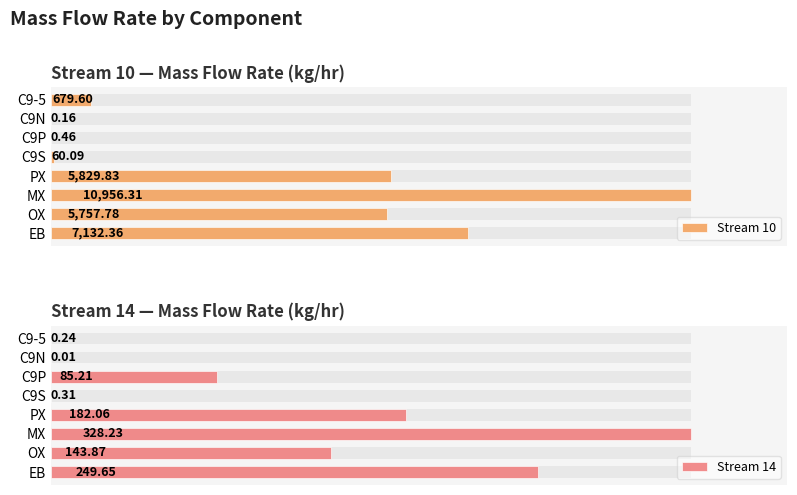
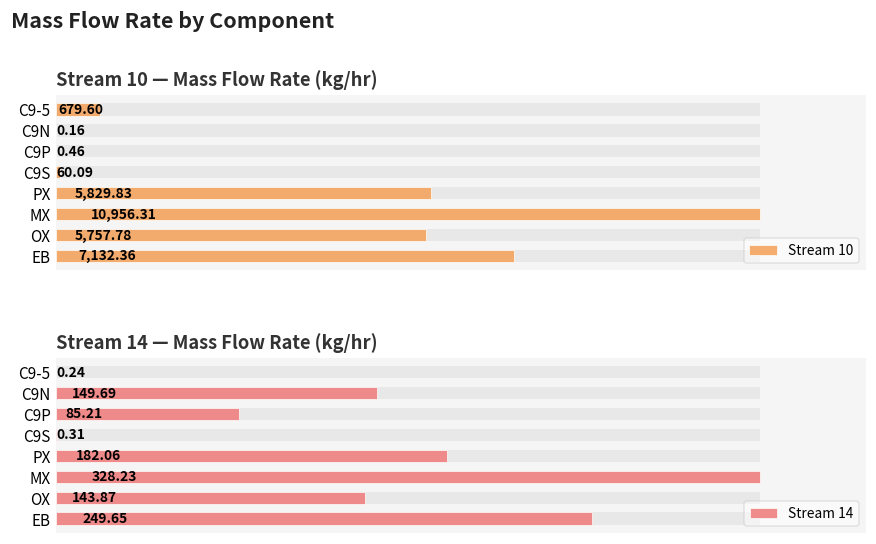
  {
    "Stream 10 — Mass Flow Rate (kg/hr)": {
      "Stream 10": {
        "C9N": "0.16",
        "C9P": "0.46",
        "MX": "10,956.31"
      }
    },
    "Stream 14 — Mass Flow Rate (kg/hr)": {
      "Stream 14": {
        "C9-5": "0.24",
-       "C9N": "0.01",
+       "C9N": "149.69",
        "C9S": "0.31",
        "MX": "328.23"
      }
    }
  }
